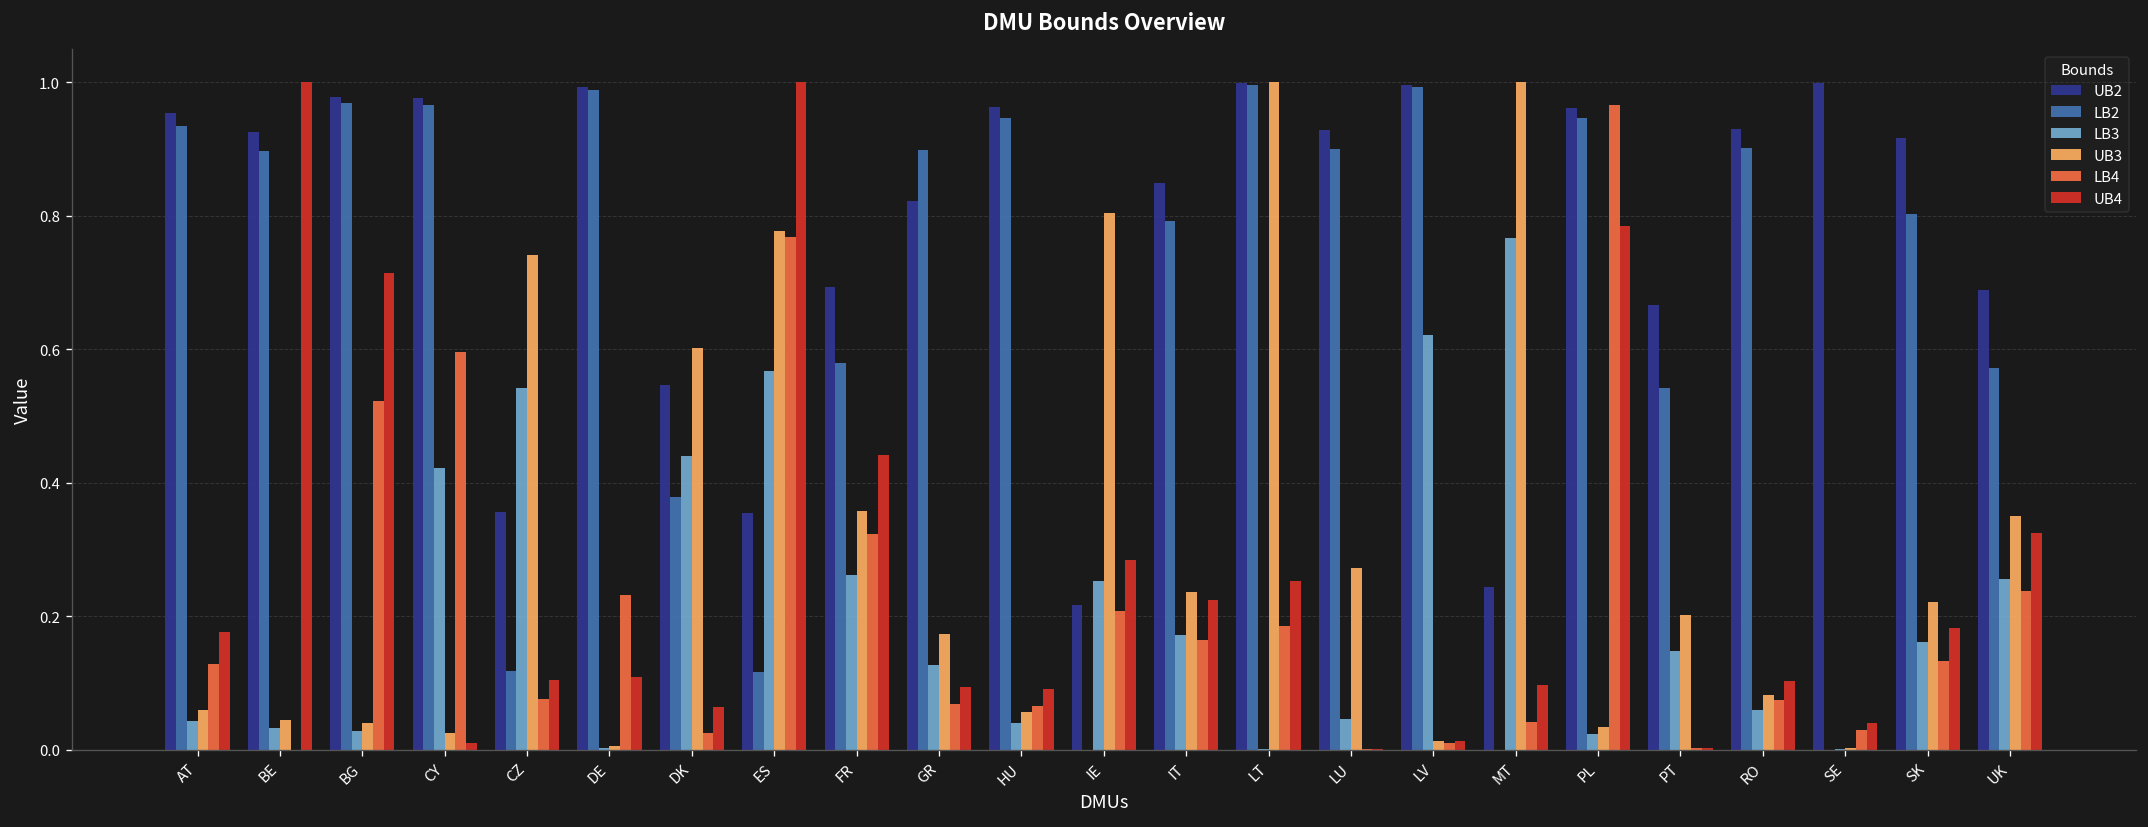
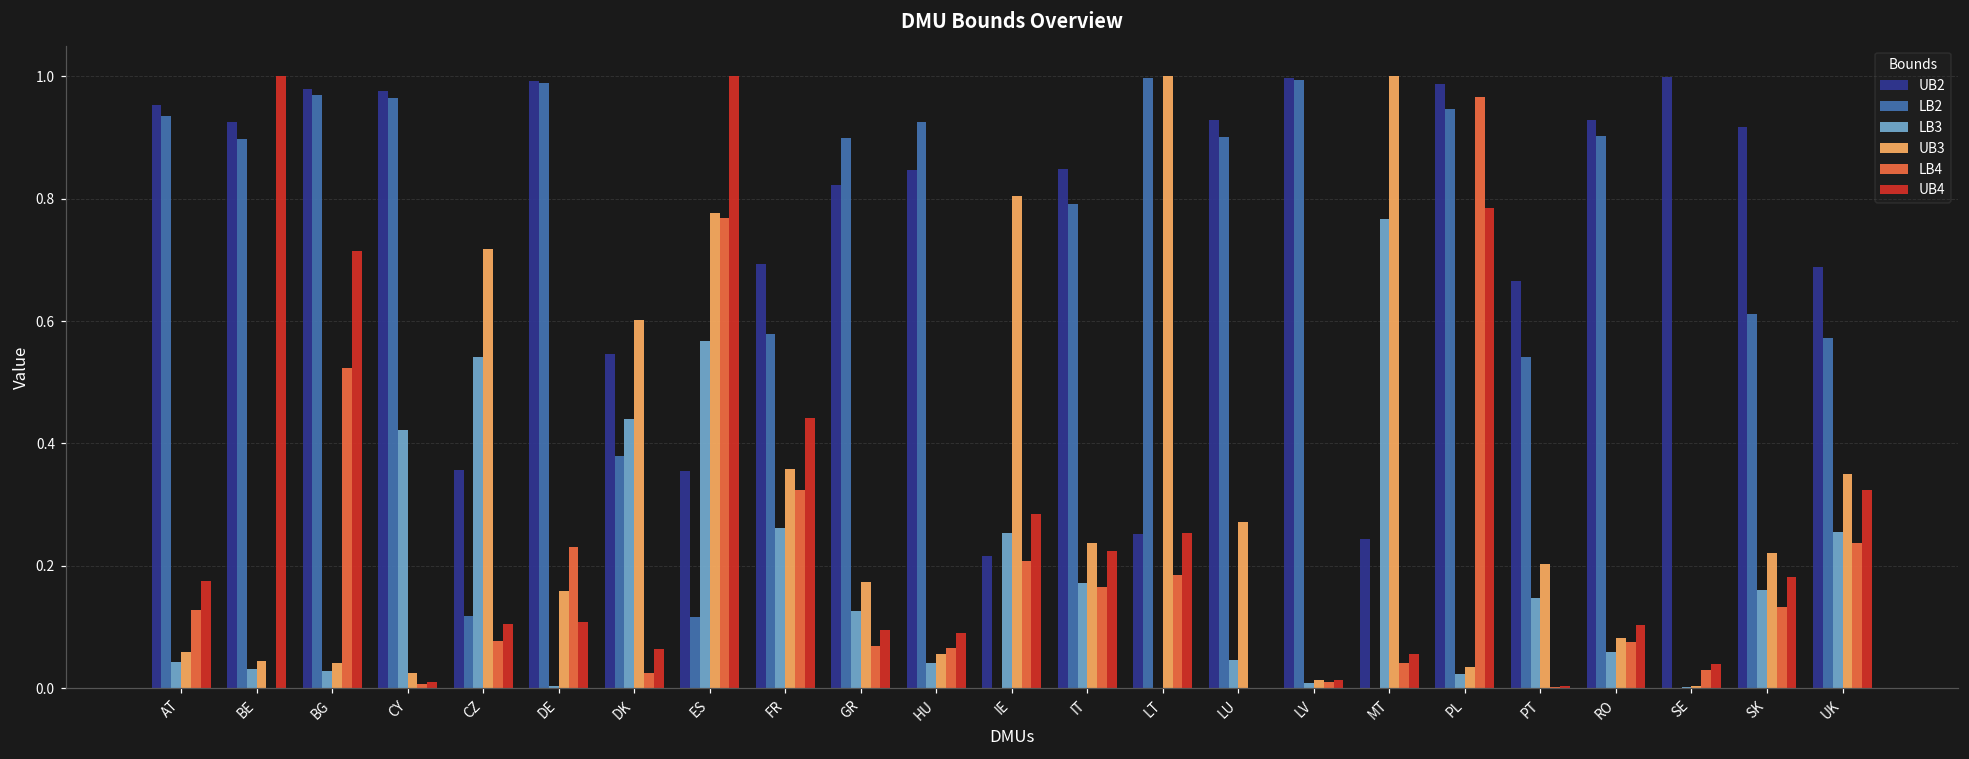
  {
    "UB2": {
      "AT": 0.95,
      "BE": 0.93,
      "BG": 0.98,
      "CY": 0.98,
      "CZ": 0.36,
      "DE": 0.99,
      "DK": 0.55,
      "ES": 0.36,
      "FR": 0.69,
      "GR": 0.82,
-     "HU": 0.96,
+     "HU": 0.85,
      "IE": 0.22,
      "IT": 0.85,
-     "LT": 1.00,
+     "LT": 0.25,
      "LU": 0.93,
      "LV": 1.00,
      "MT": 0.24,
-     "PL": 0.96,
+     "PL": 0.99,
      "PT": 0.67,
      "RO": 0.93,
      "SE": 1.00,
      "SK": 0.92,
      "UK": 0.69
    },
    "LB2": {
      "AT": 0.94,
      "BE": 0.90,
      "BG": 0.97,
      "CY": 0.97,
      "CZ": 0.12,
      "DE": 0.99,
      "DK": 0.38,
      "ES": 0.12,
      "FR": 0.58,
      "GR": 0.90,
-     "HU": 0.95,
+     "HU": 0.92,
      "IE": 0.00,
      "IT": 0.79,
      "LT": 1.00,
      "LU": 0.90,
      "LV": 0.99,
      "MT": 0.00,
      "PL": 0.95,
      "PT": 0.54,
      "RO": 0.90,
      "SE": 0.00,
-     "SK": 0.80,
+     "SK": 0.61,
      "UK": 0.57
    },
    "LB3": {
      "AT": 0.04,
      "BE": 0.03,
      "BG": 0.03,
      "CY": 0.42,
      "CZ": 0.54,
      "DK": 0.44,
      "ES": 0.57,
      "FR": 0.26,
      "GR": 0.13,
      "HU": 0.04,
      "IE": 0.25,
      "IT": 0.17,
      "LU": 0.05,
-     "LV": 0.62,
+     "LV": 0.01,
      "MT": 0.77,
      "PL": 0.02,
      "PT": 0.15,
      "RO": 0.06,
      "SK": 0.16,
      "UK": 0.26
    },
    "UB3": {
      "AT": 0.06,
      "BE": 0.04,
      "BG": 0.04,
      "CY": 0.02,
-     "CZ": 0.74,
-     "DE": 0.01,
+     "CZ": 0.72,
+     "DE": 0.16,
      "DK": 0.60,
      "ES": 0.78,
      "FR": 0.36,
      "GR": 0.17,
      "HU": 0.06,
      "IE": 0.80,
      "IT": 0.24,
      "LT": 1.00,
      "LU": 0.27,
      "LV": 0.01,
      "MT": 1.00,
      "PL": 0.03,
      "PT": 0.20,
      "RO": 0.08,
      "SK": 0.22,
      "UK": 0.35
    },
    "LB4": {
      "AT": 0.13,
      "BG": 0.52,
-     "CY": 0.60,
+     "CY": 0.01,
      "CZ": 0.08,
      "DE": 0.23,
      "DK": 0.02,
      "ES": 0.77,
      "FR": 0.32,
      "GR": 0.07,
      "HU": 0.07,
      "IE": 0.21,
      "IT": 0.16,
      "LT": 0.19,
      "LV": 0.01,
      "MT": 0.04,
      "PL": 0.97,
      "RO": 0.08,
      "SE": 0.03,
      "SK": 0.13,
      "UK": 0.24
    },
    "UB4": {
      "AT": 0.18,
      "BE": 1.00,
      "BG": 0.71,
      "CY": 0.01,
      "CZ": 0.10,
      "DE": 0.11,
      "DK": 0.06,
      "ES": 1.00,
      "FR": 0.44,
      "GR": 0.09,
      "HU": 0.09,
      "IE": 0.29,
      "IT": 0.22,
      "LT": 0.25,
      "LV": 0.01,
-     "MT": 0.10,
+     "MT": 0.06,
      "PL": 0.79,
      "RO": 0.10,
      "SE": 0.04,
      "SK": 0.18,
      "UK": 0.32
    }
  }
